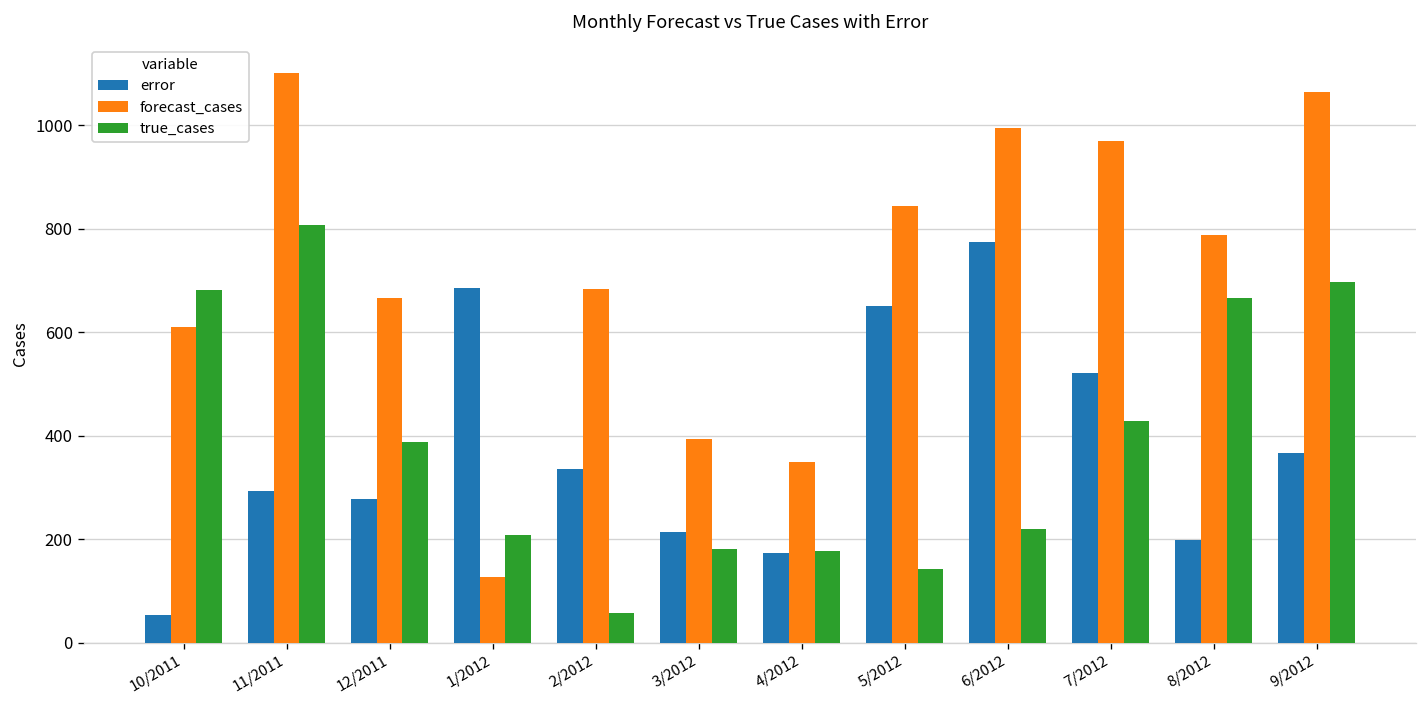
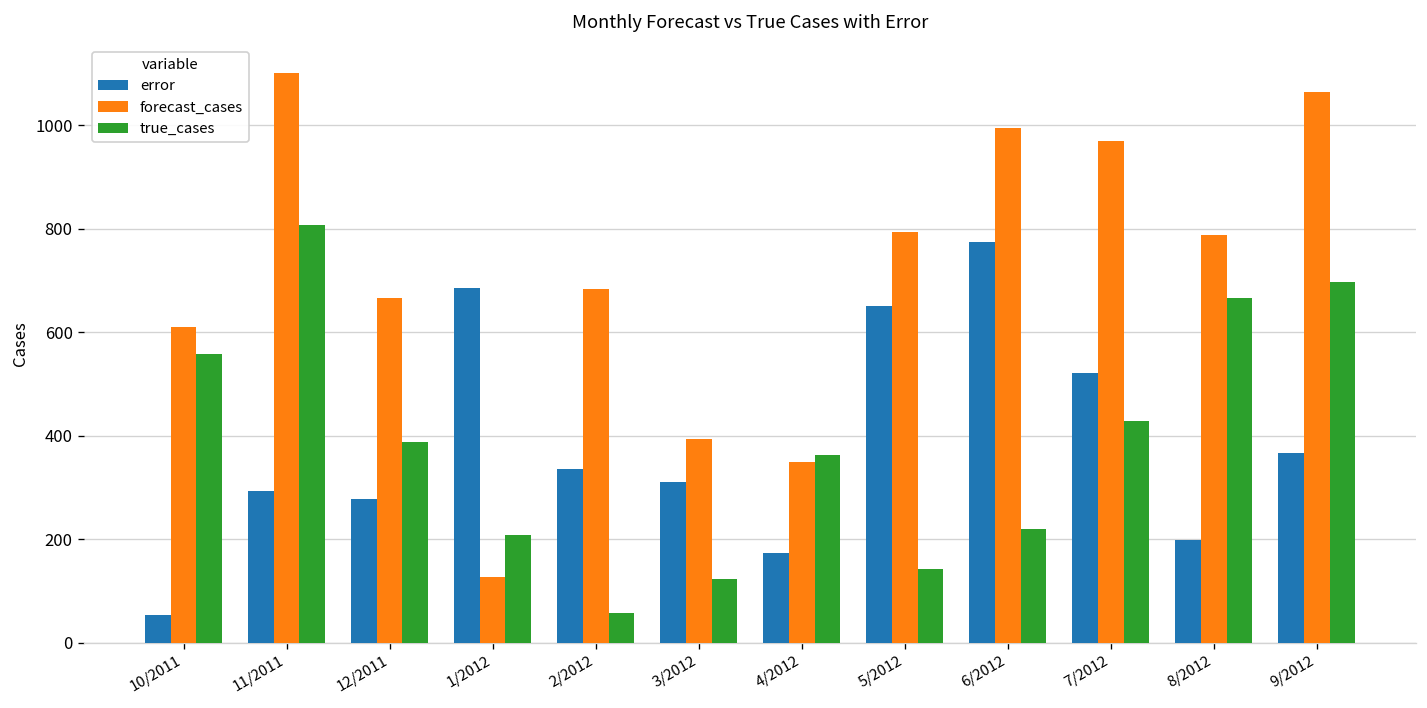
  {
    "error": {
      "10/2011": 50,
      "11/2011": 290,
      "12/2011": 280,
      "1/2012": 680,
      "2/2012": 330,
-     "3/2012": 210,
+     "3/2012": 310,
      "4/2012": 170,
      "5/2012": 650,
      "6/2012": 770,
      "7/2012": 520,
      "8/2012": 200,
      "9/2012": 370
    },
    "forecast_cases": {
      "10/2011": 610,
      "11/2011": 1100,
      "12/2011": 670,
      "1/2012": 130,
      "2/2012": 680,
      "3/2012": 390,
      "4/2012": 350,
-     "5/2012": 840,
+     "5/2012": 790,
      "6/2012": 990,
      "7/2012": 970,
      "8/2012": 790,
      "9/2012": 1060
    },
    "true_cases": {
-     "10/2011": 680,
+     "10/2011": 560,
      "11/2011": 810,
      "12/2011": 390,
      "1/2012": 210,
      "2/2012": 60,
-     "3/2012": 180,
-     "4/2012": 180,
+     "3/2012": 120,
+     "4/2012": 360,
      "5/2012": 140,
      "6/2012": 220,
      "7/2012": 430,
      "8/2012": 670,
      "9/2012": 700
    }
  }
